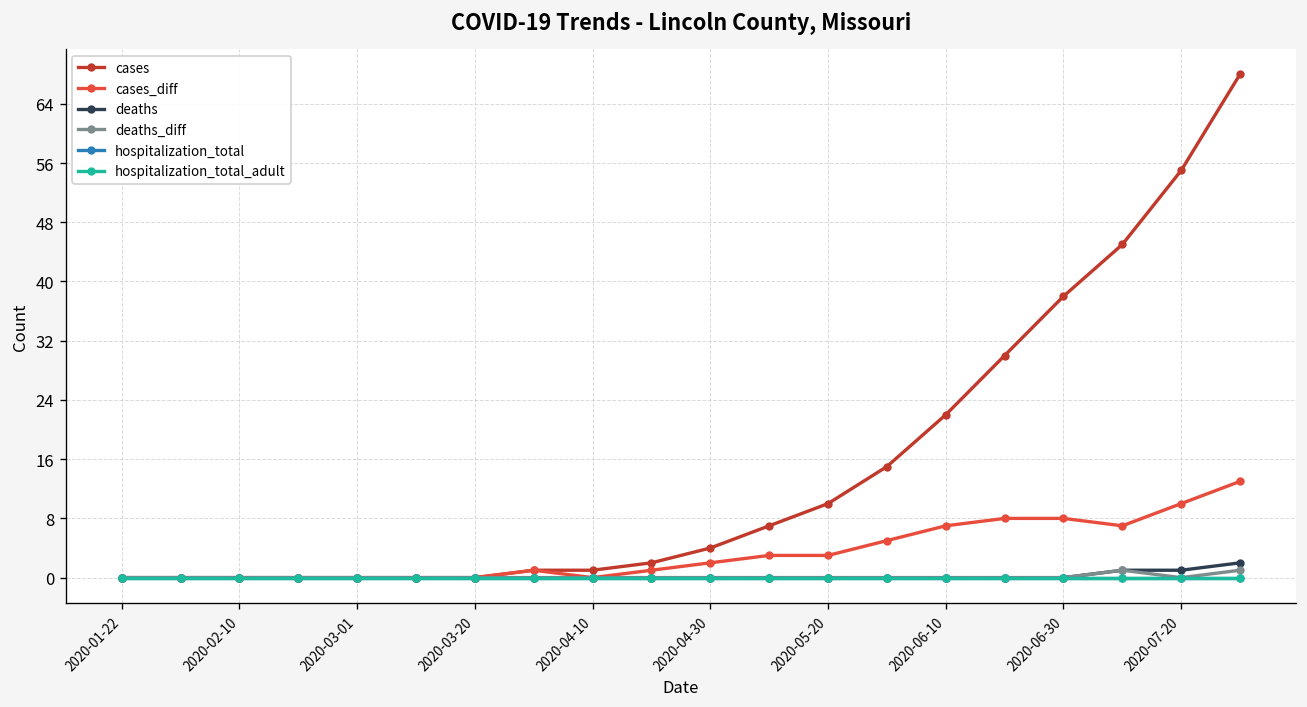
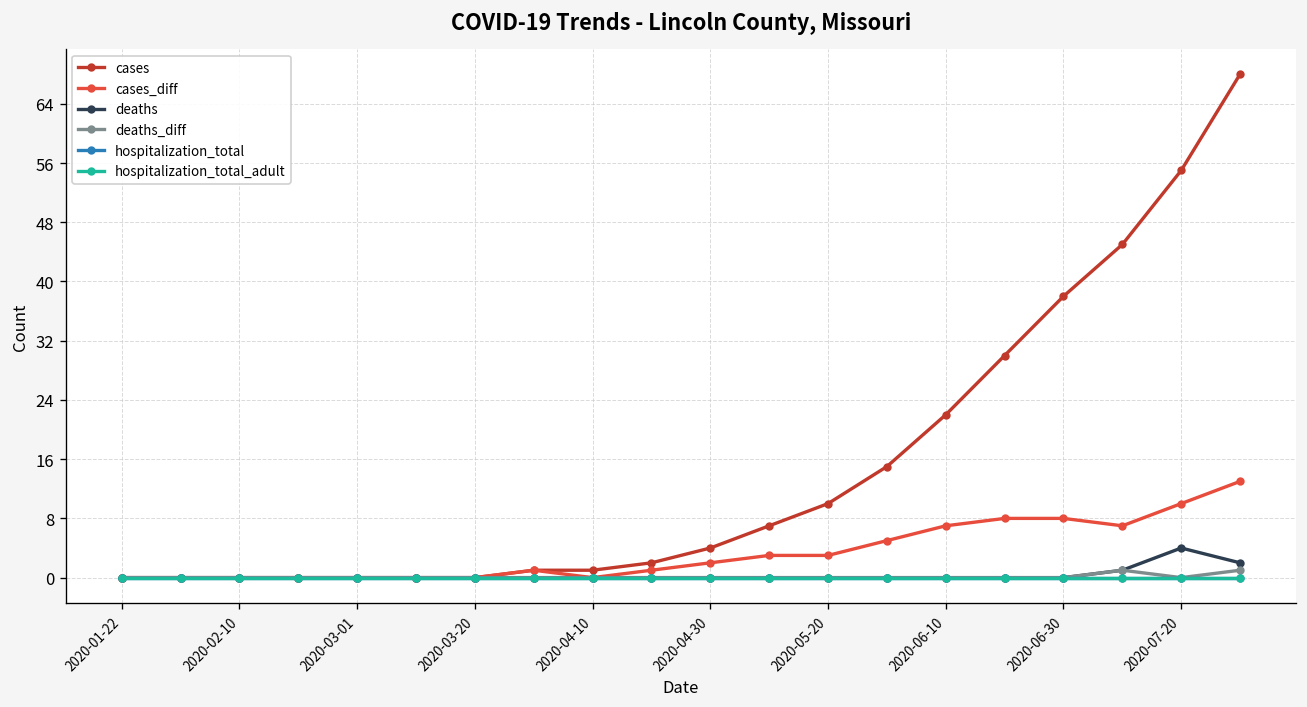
  {
    "deaths": {
-     "2020-07-20": 1
+     "2020-07-20": 4
    }
  }
